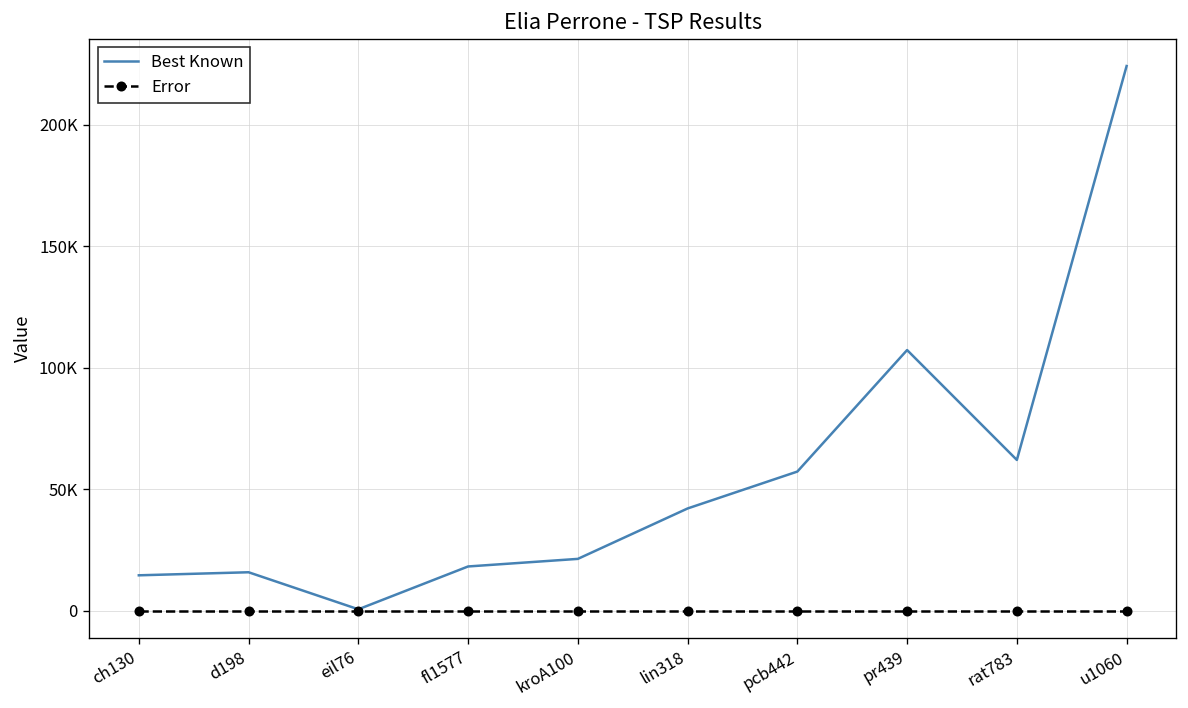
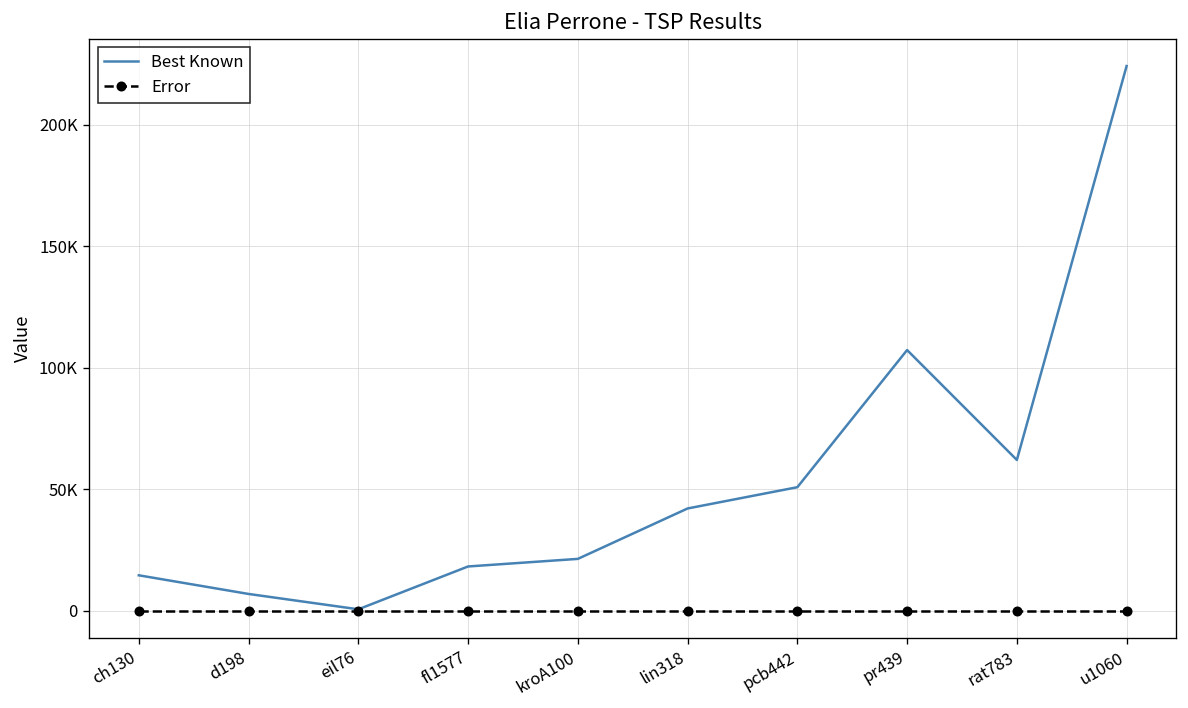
  {
    "Best Known": {
      "ch130": 15000,
-     "d198": 16000,
+     "d198": 7000,
      "fl1577": 18000,
      "kroA100": 21000,
      "lin318": 42000,
-     "pcb442": 57000,
+     "pcb442": 51000,
      "pr439": 107000,
      "rat783": 62000,
      "u1060": 224000
    },
    "Error": {
      "ch130": 0,
      "d198": 0,
      "fl1577": 0,
      "kroA100": 0,
      "lin318": 0,
      "pcb442": 0,
      "pr439": 0,
      "rat783": 0,
      "u1060": 0
    }
  }
